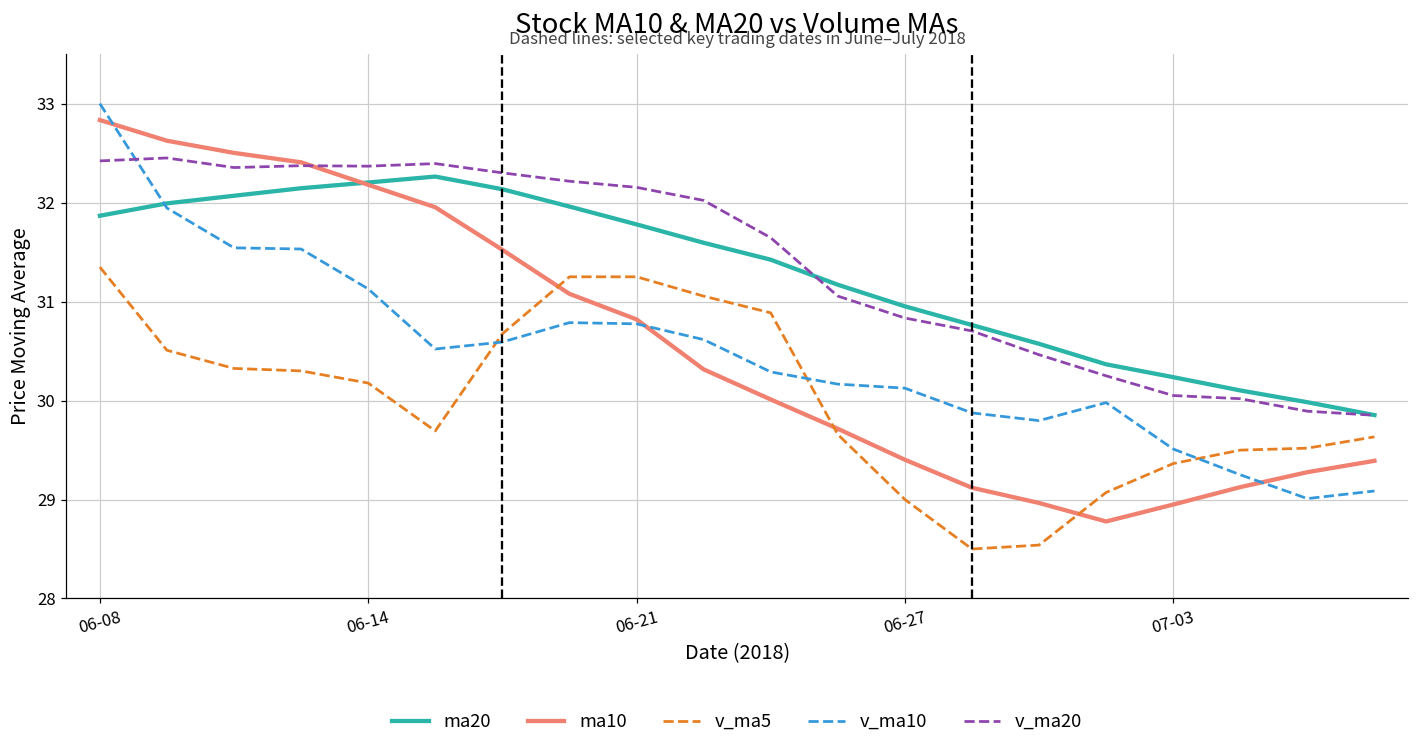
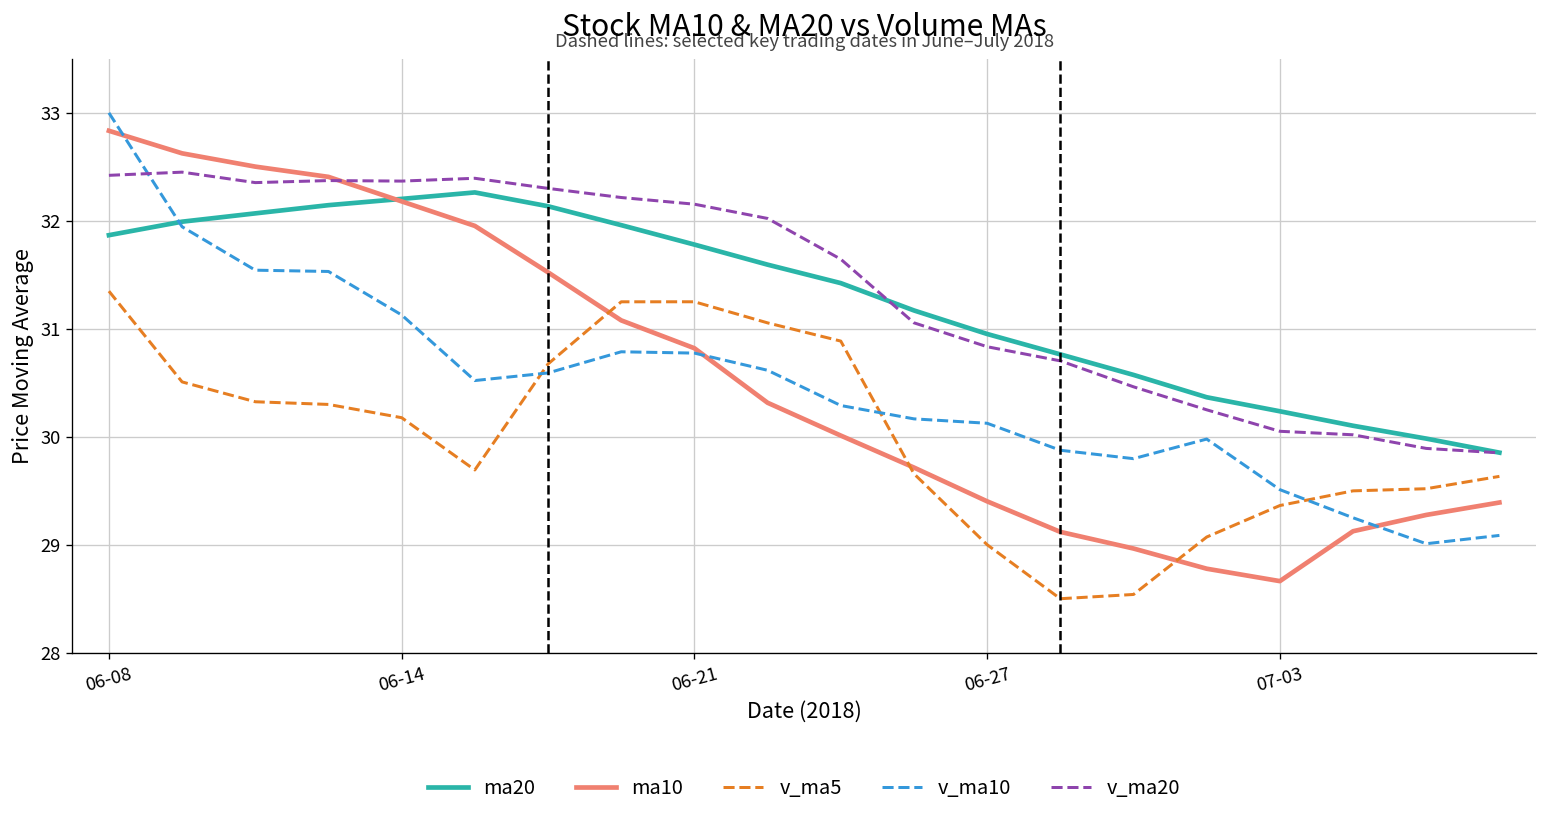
  {
    "ma10": {
      "06-08": 32.8,
      "06-21": 30.8,
      "06-27": 29.4,
-     "07-03": 28.9
+     "07-03": 28.7
    },
    "v_ma5": {
      "06-08": 31.3,
      "06-14": 30.2,
      "06-21": 31.3,
      "06-27": 29.0,
      "07-03": 29.4
    },
    "v_ma20": {
      "06-08": 32.4,
      "06-14": 32.4,
      "06-21": 32.2,
      "06-27": 30.8,
      "07-03": 30.1
    }
  }
